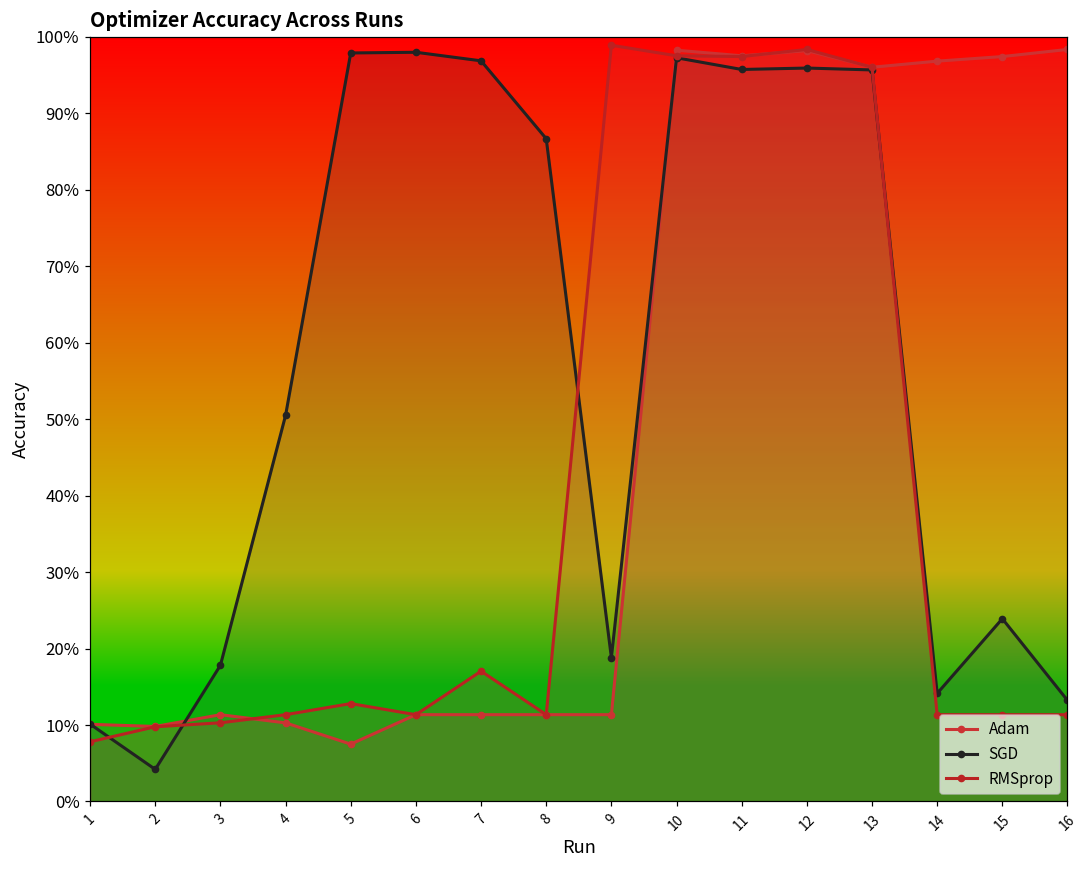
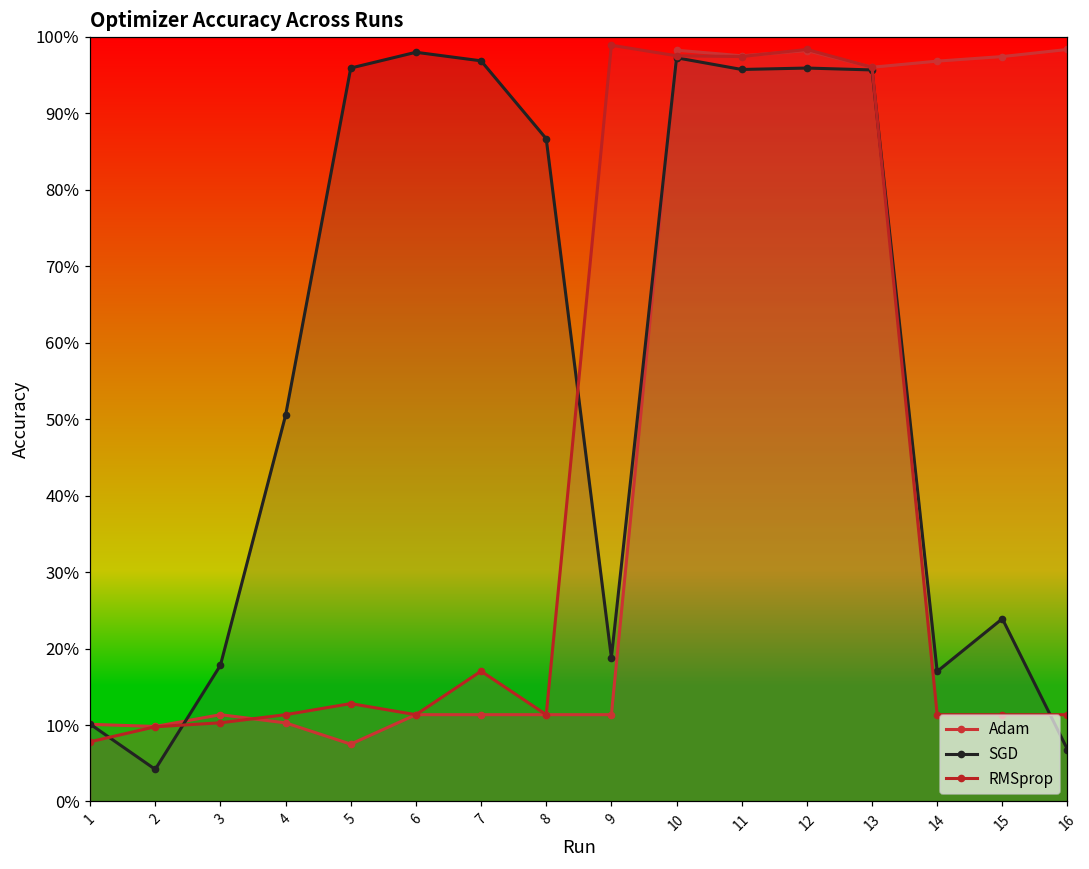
  {
    "SGD": {
      "2": "4%",
      "3": "18%",
      "4": "50%",
-     "5": "98%",
+     "5": "96%",
      "6": "98%",
      "7": "97%",
      "8": "87%",
      "9": "19%",
      "11": "96%",
      "12": "96%",
-     "14": "14%",
+     "14": "17%",
      "15": "24%",
-     "16": "13%"
+     "16": "7%"
    }
  }
